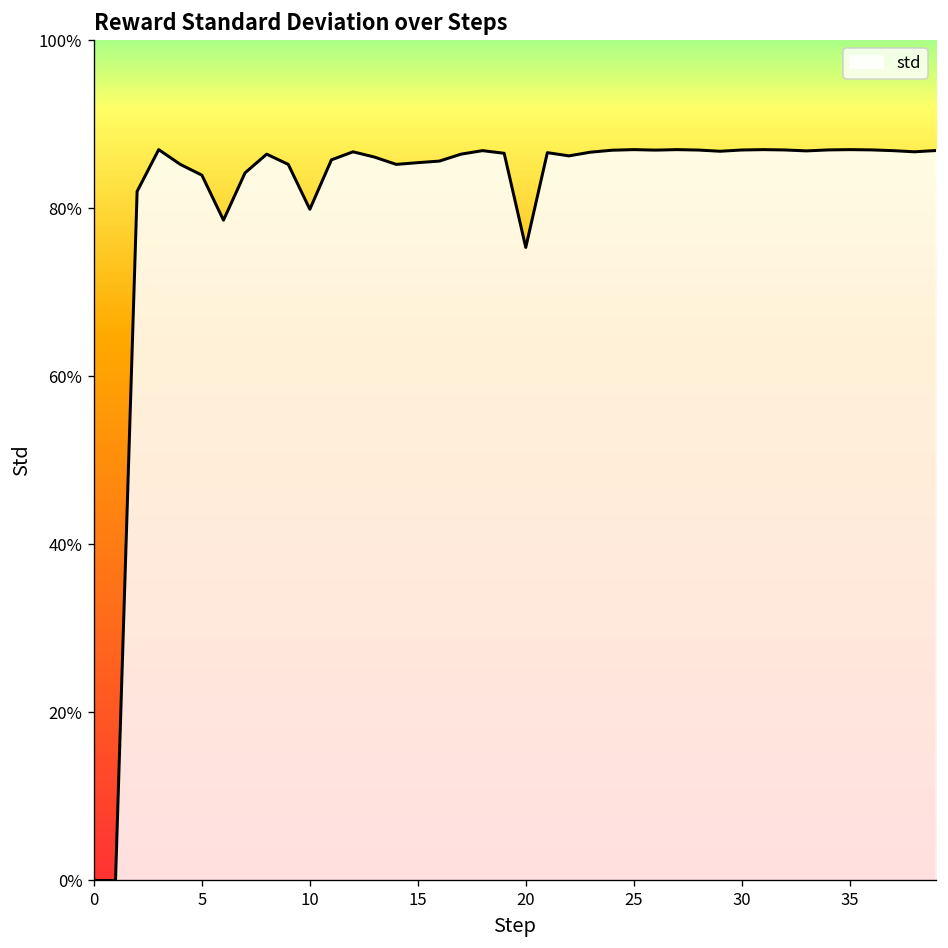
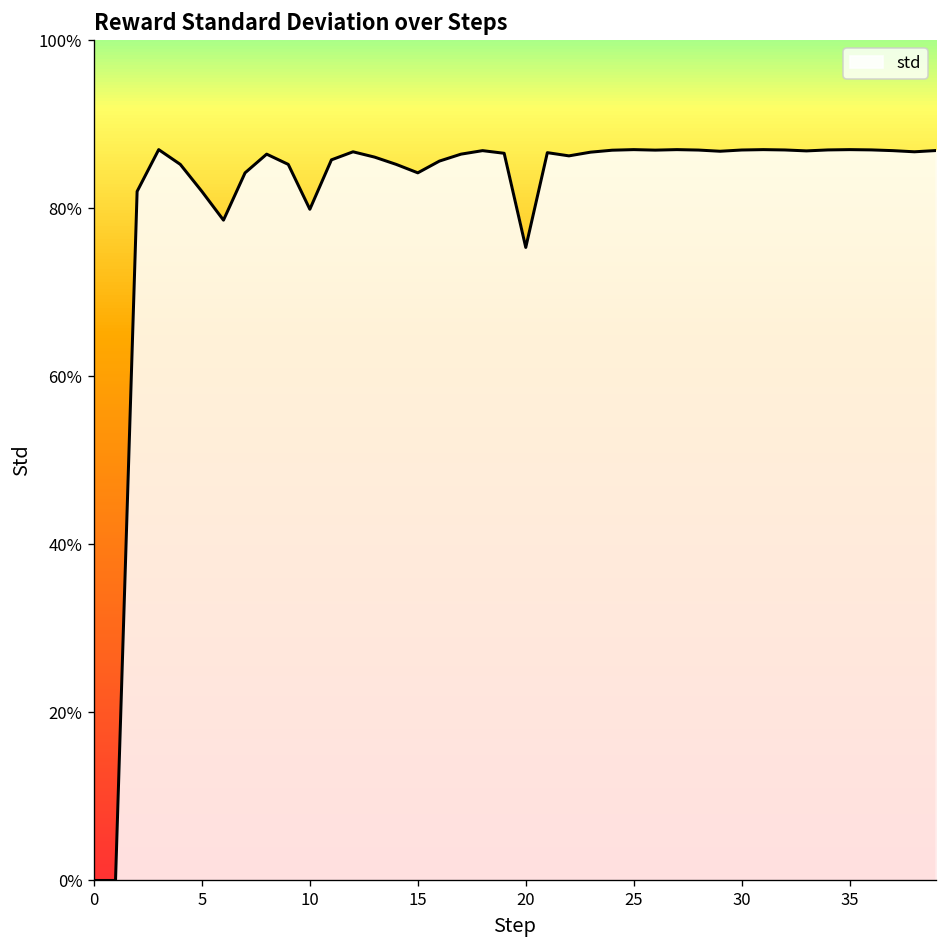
  {
    "0": "0%",
-   "5": "84%",
+   "5": "82%",
    "10": "80%",
-   "15": "85%",
+   "15": "84%",
    "20": "75%",
    "25": "87%",
    "30": "87%",
    "35": "87%"
  }
